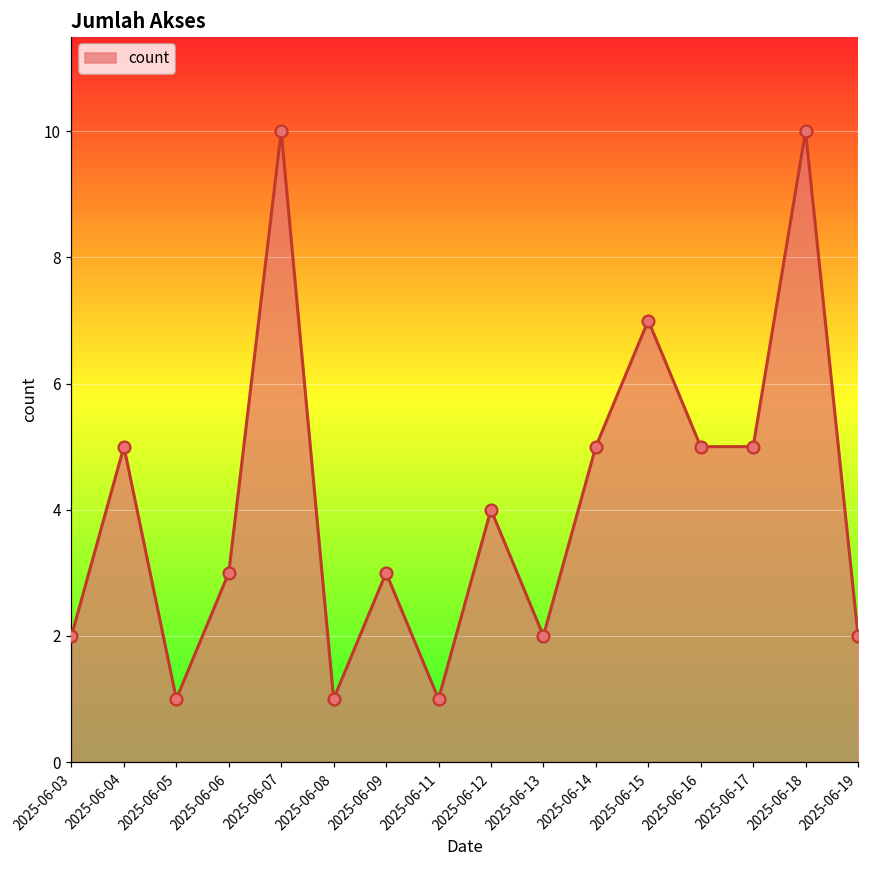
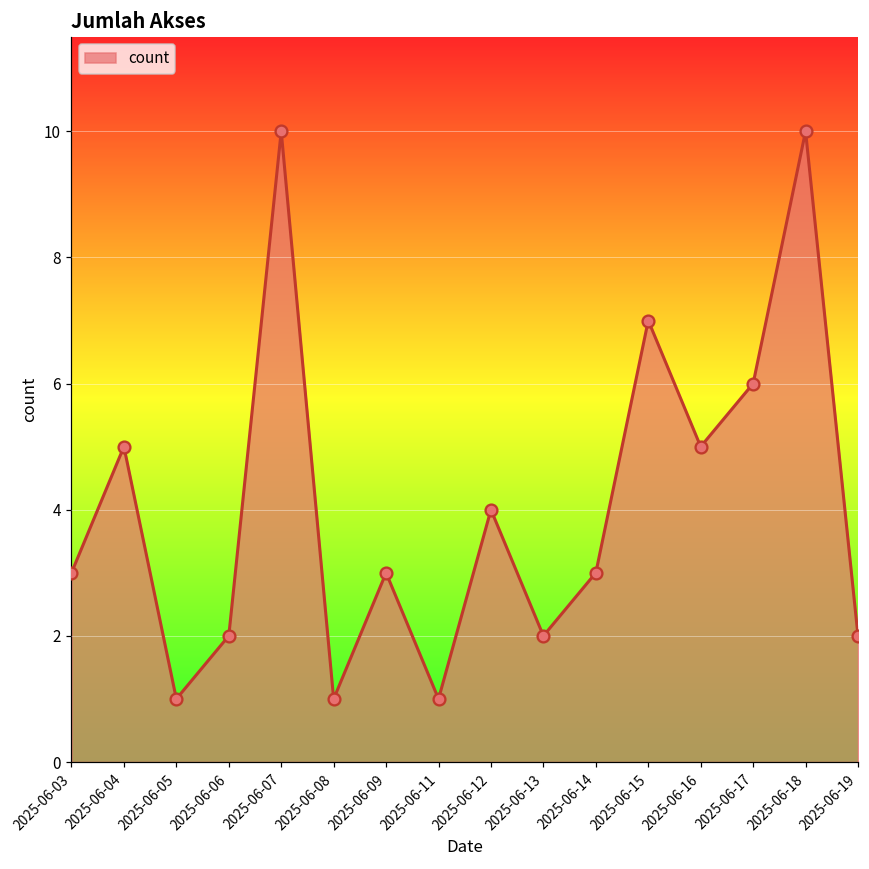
  {
-   "2025-06-03": 2,
+   "2025-06-03": 3,
    "2025-06-04": 5,
    "2025-06-05": 1,
-   "2025-06-06": 3,
+   "2025-06-06": 2,
    "2025-06-07": 10,
    "2025-06-08": 1,
    "2025-06-09": 3,
    "2025-06-11": 1,
    "2025-06-12": 4,
    "2025-06-13": 2,
-   "2025-06-14": 5,
+   "2025-06-14": 3,
    "2025-06-15": 7,
    "2025-06-16": 5,
-   "2025-06-17": 5,
+   "2025-06-17": 6,
    "2025-06-18": 10,
    "2025-06-19": 2
  }
